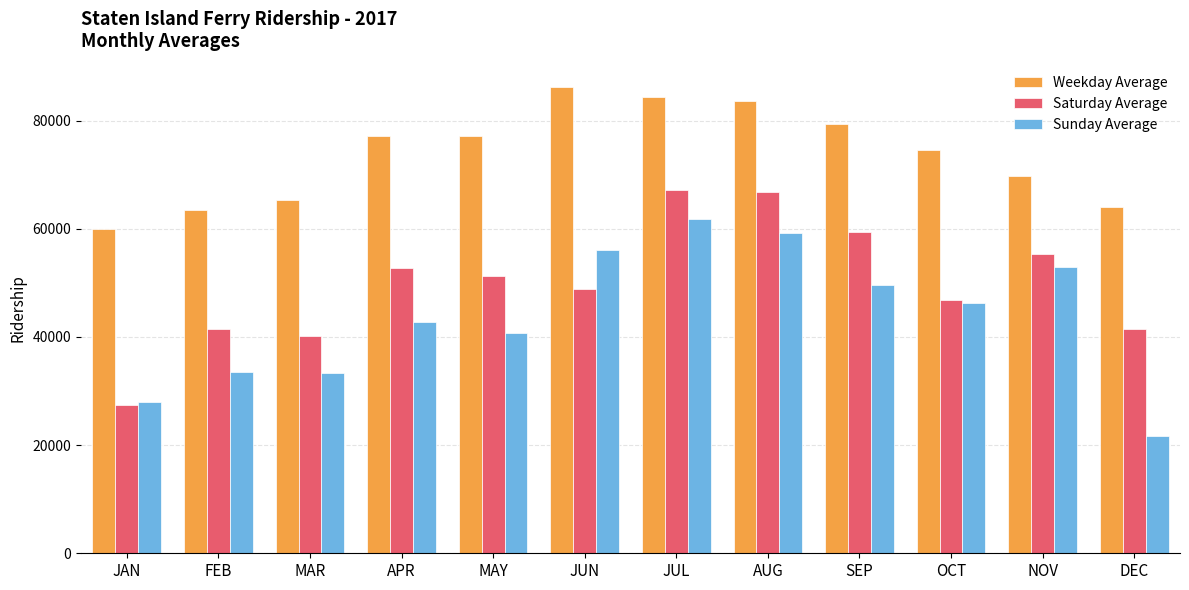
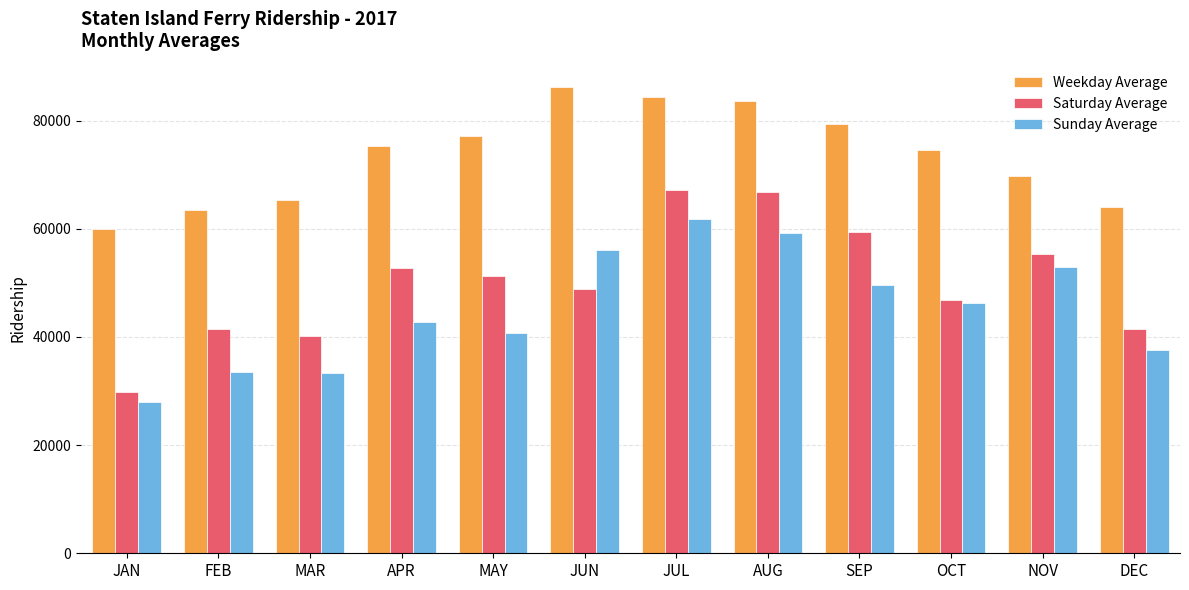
  {
    "Weekday Average": {
      "JAN": 60000,
      "FEB": 64000,
      "MAR": 65000,
-     "APR": 77000,
+     "APR": 75000,
      "MAY": 77000,
      "JUN": 86000,
      "JUL": 84000,
      "AUG": 84000,
      "SEP": 79000,
      "OCT": 75000,
      "NOV": 70000,
      "DEC": 64000
    },
    "Saturday Average": {
-     "JAN": 27000,
+     "JAN": 30000,
      "FEB": 41000,
      "MAR": 40000,
      "APR": 53000,
      "MAY": 51000,
      "JUN": 49000,
      "JUL": 67000,
      "AUG": 67000,
      "SEP": 59000,
      "OCT": 47000,
      "NOV": 55000,
      "DEC": 41000
    },
    "Sunday Average": {
      "JAN": 28000,
      "FEB": 34000,
      "MAR": 33000,
      "APR": 43000,
      "MAY": 41000,
      "JUN": 56000,
      "JUL": 62000,
      "AUG": 59000,
      "SEP": 50000,
      "OCT": 46000,
      "NOV": 53000,
-     "DEC": 22000
+     "DEC": 38000
    }
  }
